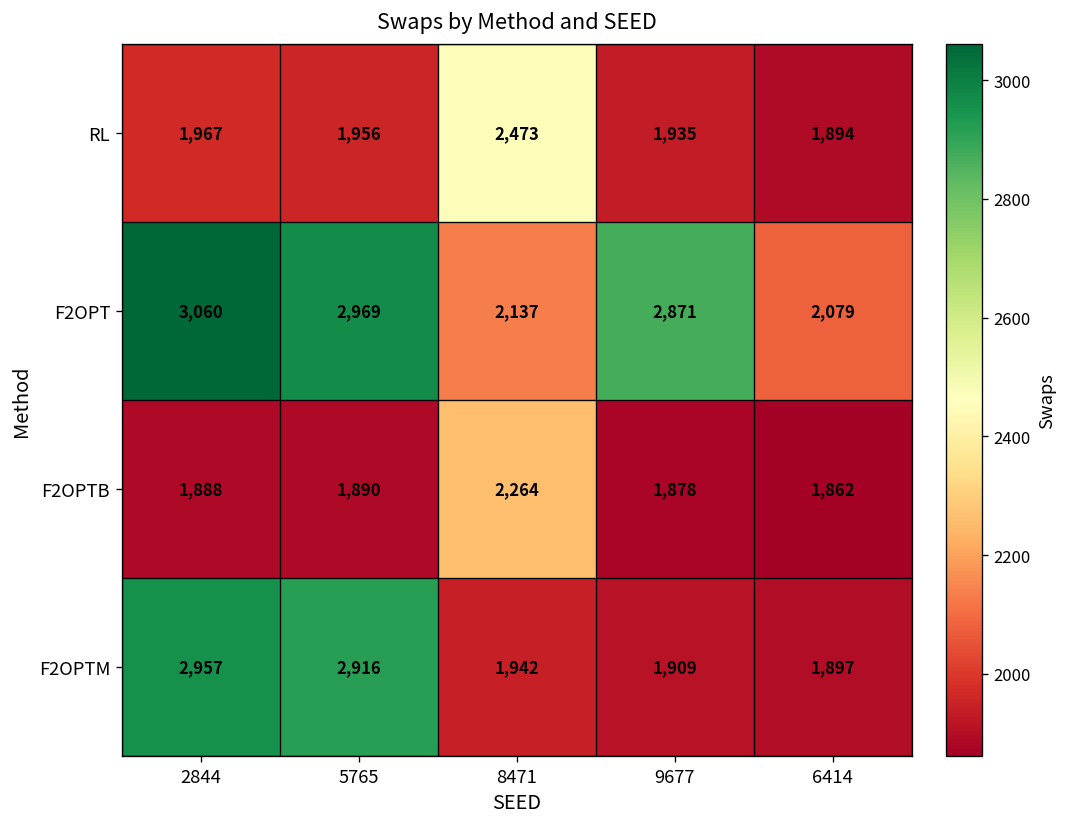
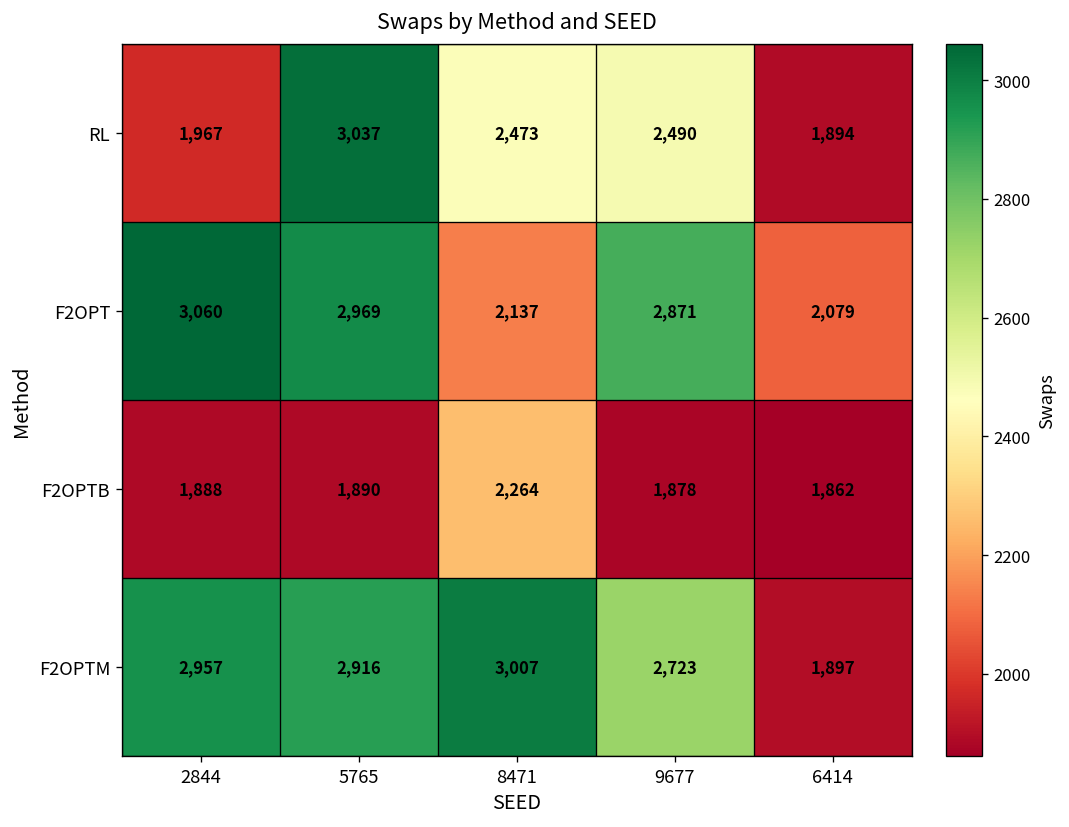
  {
    "RL": {
      "2844": "1,967",
-     "5765": "1,956",
+     "5765": "3,037",
      "8471": "2,473",
-     "9677": "1,935",
+     "9677": "2,490",
      "6414": "1,894"
    },
    "F2OPT": {
      "2844": "3,060",
      "5765": "2,969",
      "8471": "2,137",
      "9677": "2,871",
      "6414": "2,079"
    },
    "F2OPTB": {
      "2844": "1,888",
      "5765": "1,890",
      "8471": "2,264",
      "9677": "1,878",
      "6414": "1,862"
    },
    "F2OPTM": {
      "2844": "2,957",
      "5765": "2,916",
-     "8471": "1,942",
-     "9677": "1,909",
+     "8471": "3,007",
+     "9677": "2,723",
      "6414": "1,897"
    }
  }
